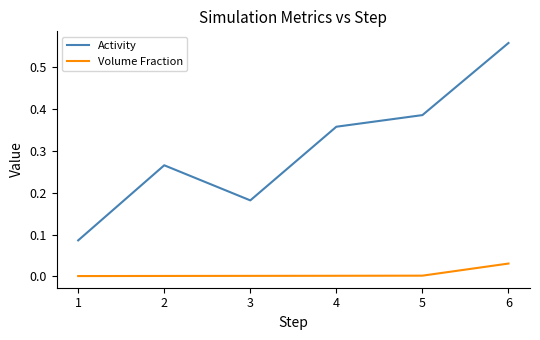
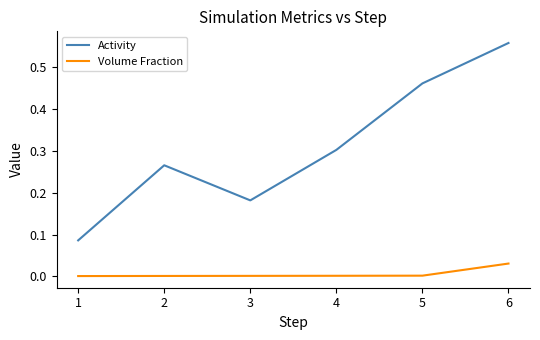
  {
    "Activity": {
      "1": 0.09,
      "2": 0.27,
      "3": 0.18,
-     "4": 0.36,
-     "5": 0.39,
+     "4": 0.30,
+     "5": 0.46,
      "6": 0.56
    },
    "Volume Fraction": {
      "1": 0.00,
      "2": 0.00,
      "3": 0.00,
      "4": 0.00,
      "5": 0.00,
      "6": 0.03
    }
  }
